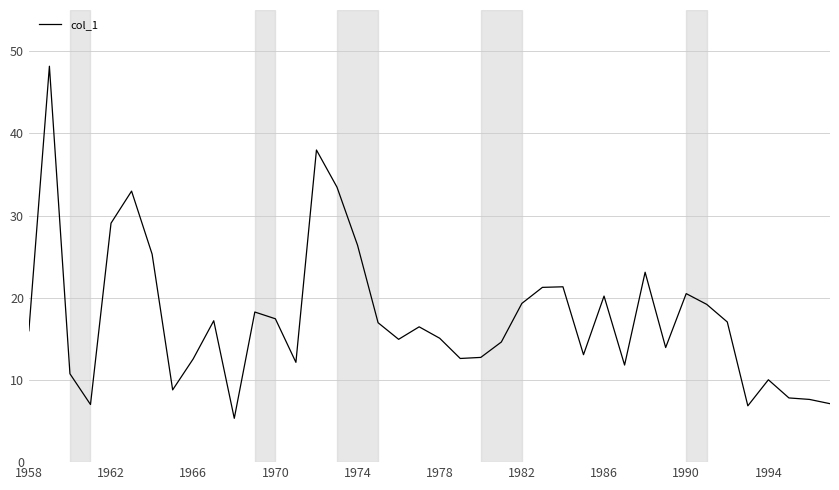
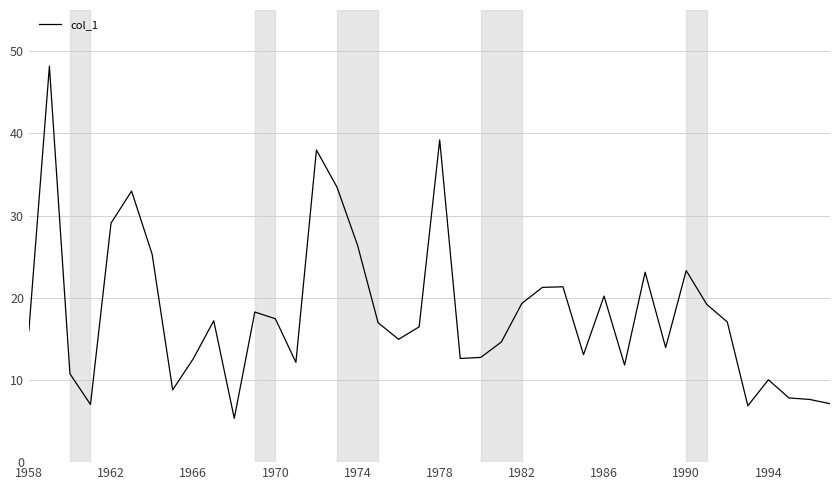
  {
    "1958": 16,
    "1962": 29,
    "1966": 13,
    "1970": 17,
    "1974": 26,
-   "1978": 15,
+   "1978": 39,
    "1982": 19,
    "1986": 20,
-   "1990": 21,
+   "1990": 23,
    "1994": 10
  }
